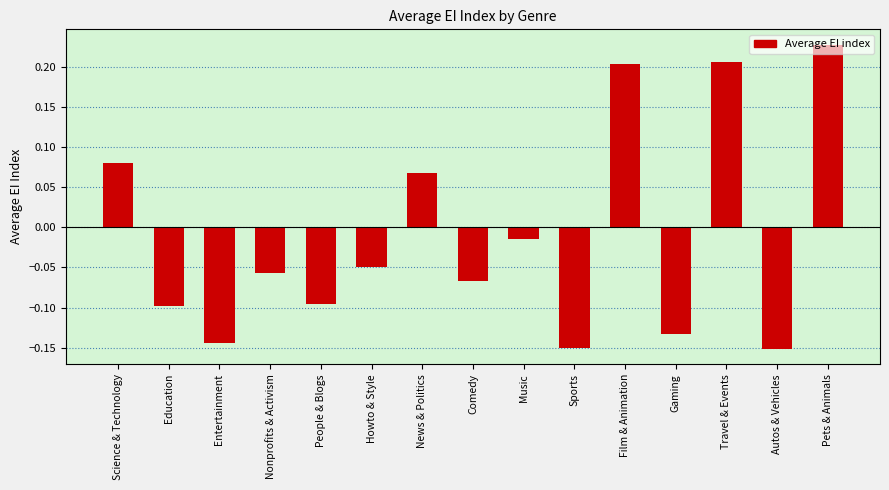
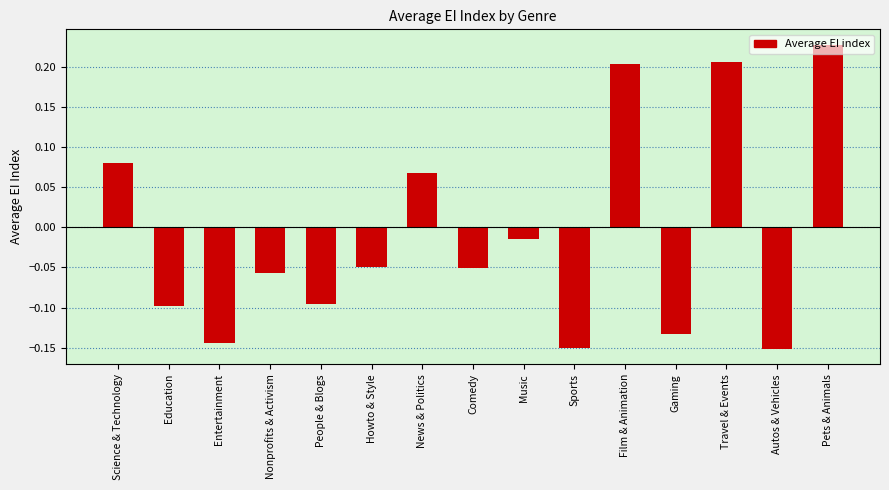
  {
    "Science & Technology": 0.08,
    "Education": -0.10,
    "Entertainment": -0.14,
    "Nonprofits & Activism": -0.06,
    "People & Blogs": -0.10,
    "Howto & Style": -0.05,
    "News & Politics": 0.07,
-   "Comedy": -0.07,
+   "Comedy": -0.05,
    "Music": -0.01,
    "Sports": -0.15,
    "Film & Animation": 0.20,
    "Gaming": -0.13,
    "Travel & Events": 0.21,
    "Autos & Vehicles": -0.15
  }
